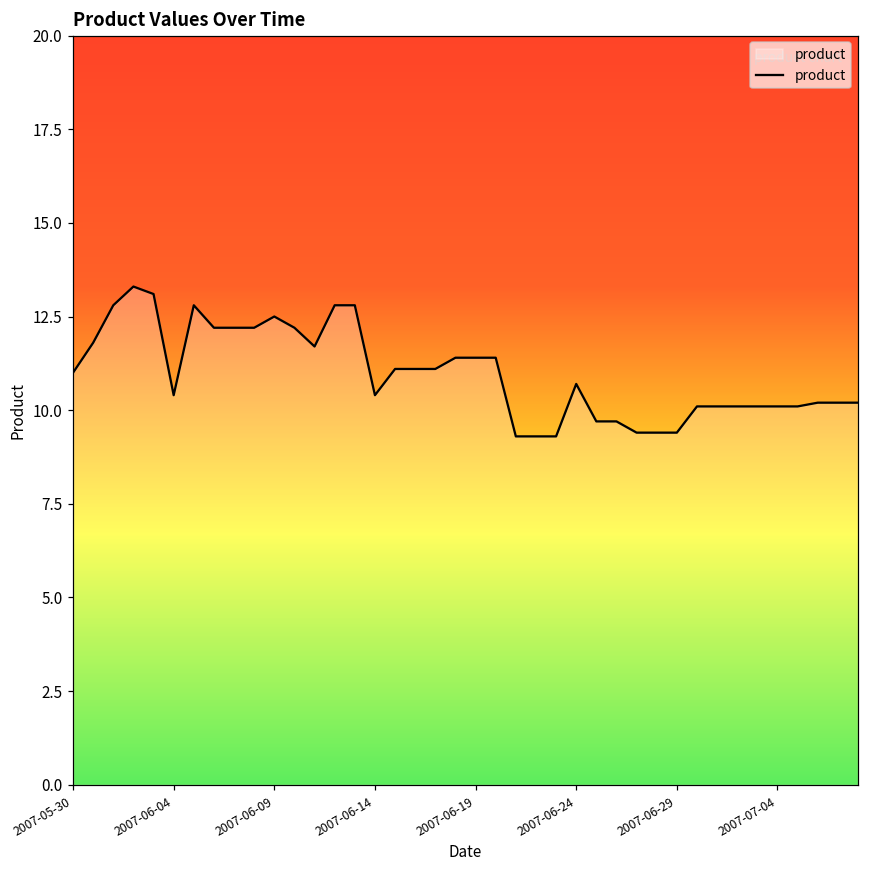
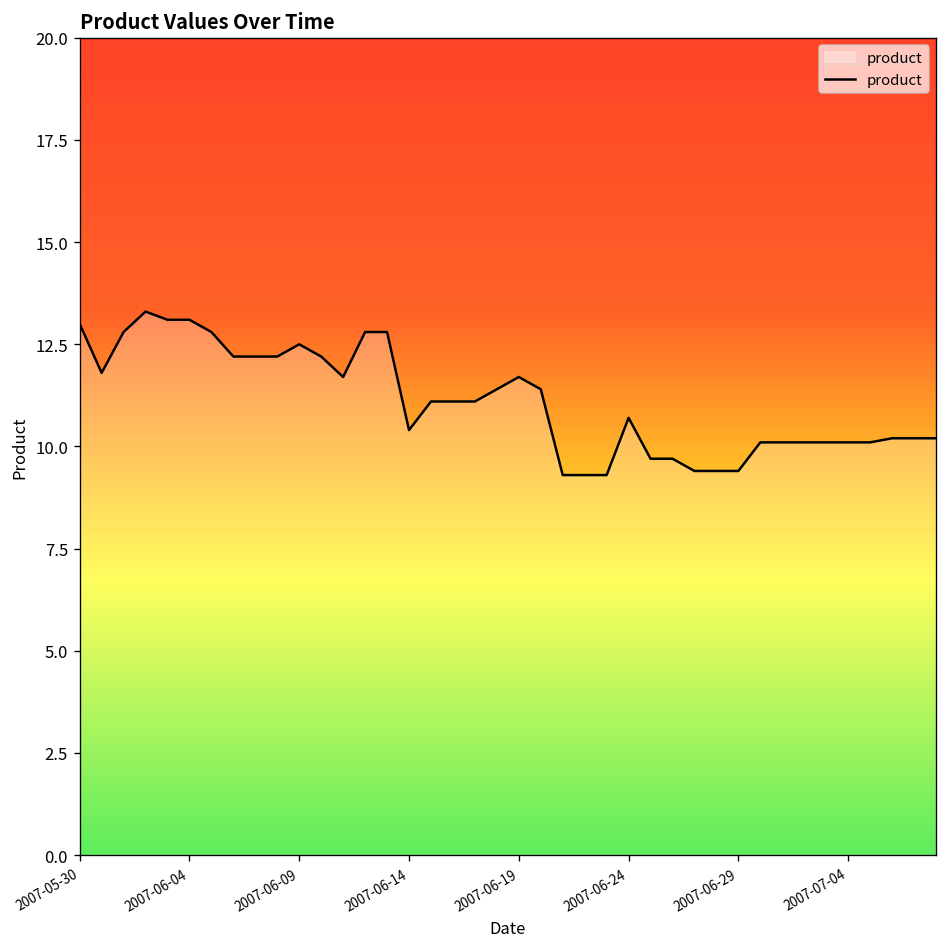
  {
-   "2007-05-30": 11,
-   "2007-06-04": 10.4,
+   "2007-05-30": 13,
+   "2007-06-04": 13.1,
    "2007-06-09": 12.5,
    "2007-06-14": 10.4,
-   "2007-06-19": 11.4,
+   "2007-06-19": 11.7,
    "2007-06-24": 10.7,
    "2007-06-29": 9.4,
    "2007-07-04": 10.1
  }
